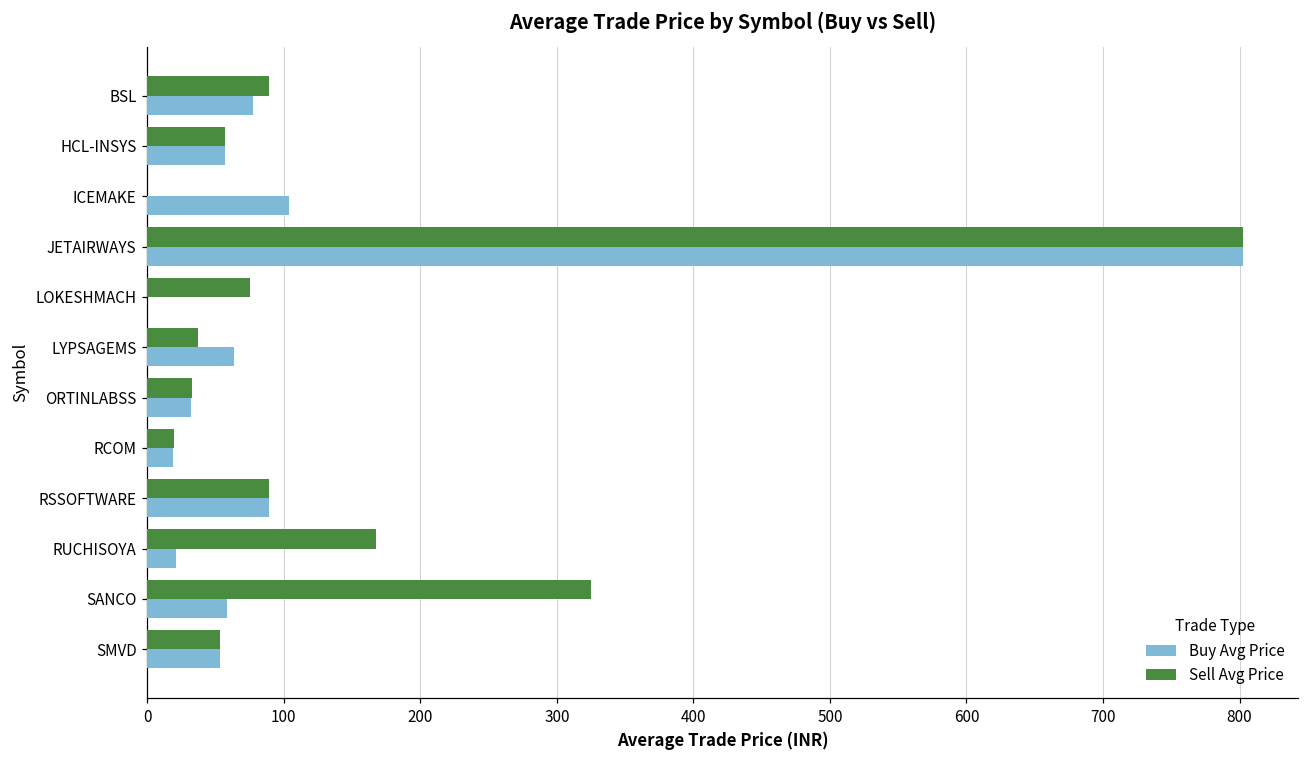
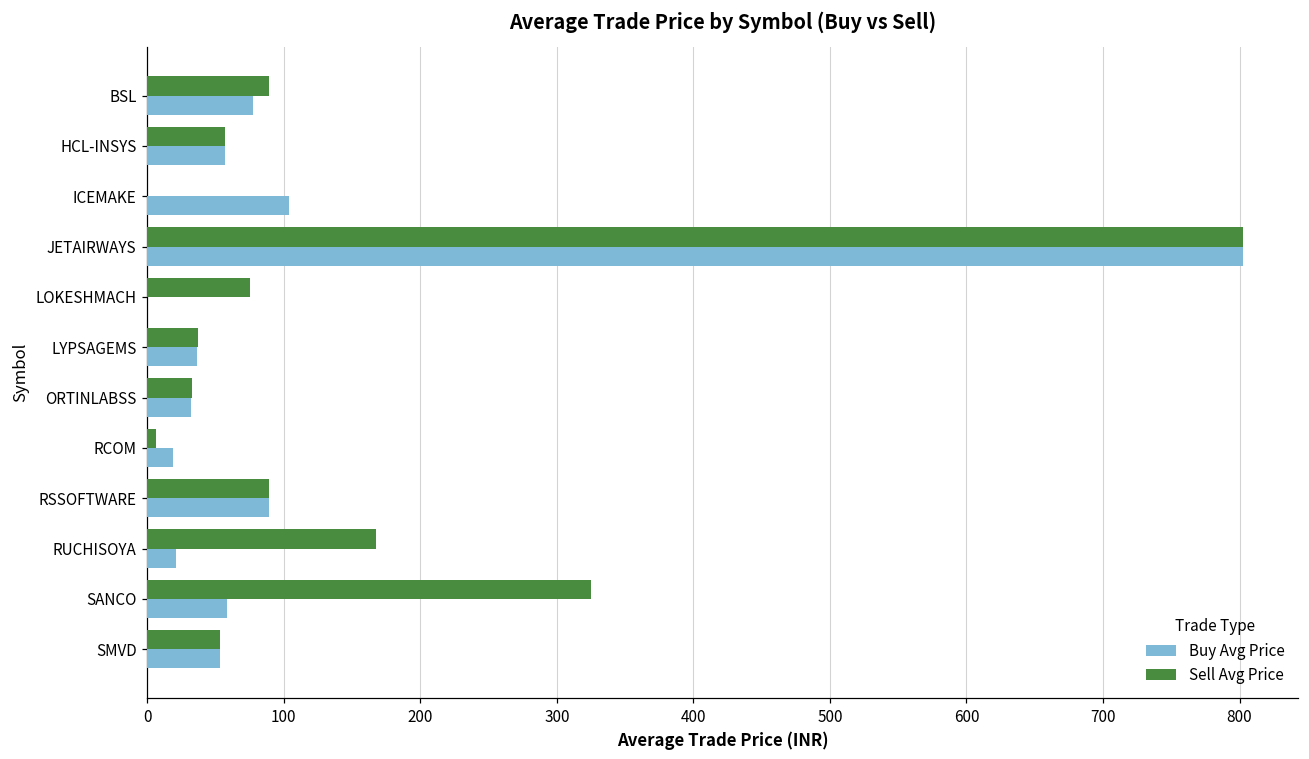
  {
    "Buy Avg Price": {
      "BSL": 77,
      "HCL-INSYS": 57,
      "ICEMAKE": 104,
      "JETAIRWAYS": 802,
      "LOKESHMACH": 0,
-     "LYPSAGEMS": 63,
+     "LYPSAGEMS": 37,
      "ORTINLABSS": 32,
      "RCOM": 19,
      "RSSOFTWARE": 89,
      "RUCHISOYA": 21,
      "SANCO": 58,
      "SMVD": 53
    },
    "Sell Avg Price": {
      "BSL": 89,
      "HCL-INSYS": 57,
      "ICEMAKE": 0,
      "JETAIRWAYS": 803,
      "LOKESHMACH": 76,
      "LYPSAGEMS": 37,
      "ORTINLABSS": 33,
-     "RCOM": 19,
+     "RCOM": 6,
      "RSSOFTWARE": 89,
      "RUCHISOYA": 167,
      "SANCO": 325,
      "SMVD": 53
    }
  }
